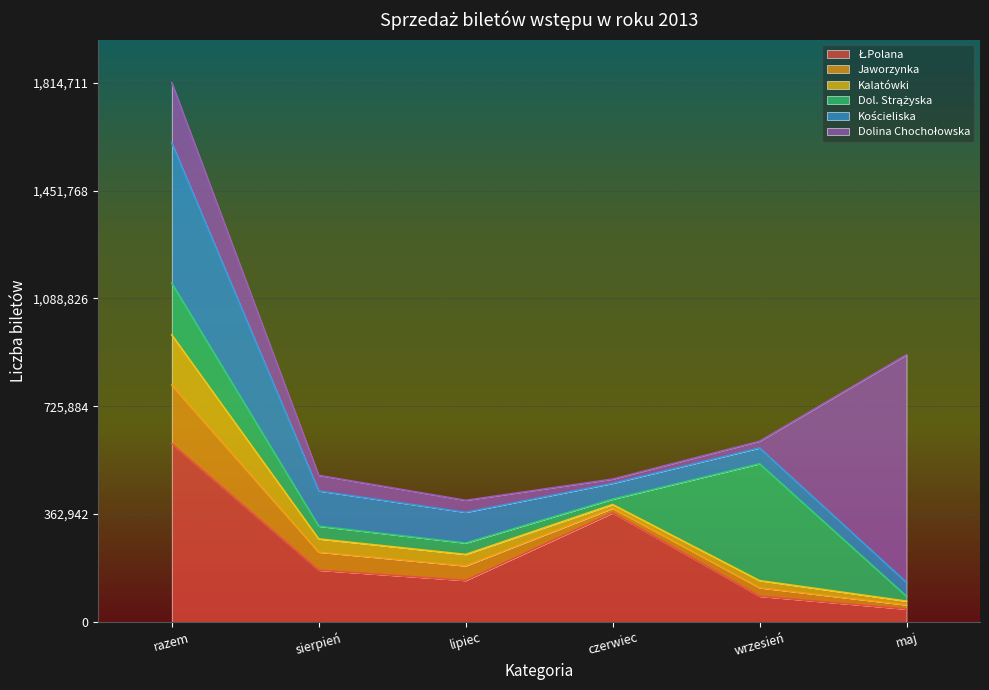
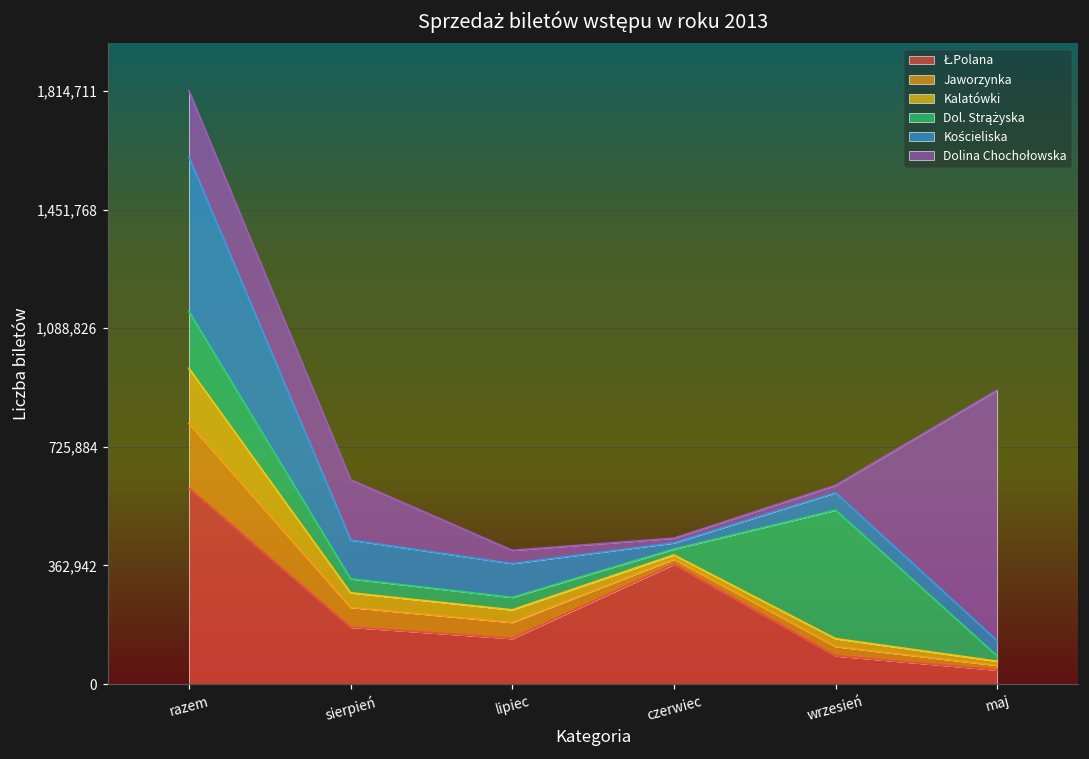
  {
    "Ł.Polana": {
      "razem": "600,000",
      "sierpień": "170,000",
      "lipiec": "140,000",
      "czerwiec": "370,000",
      "wrzesień": "90,000",
      "maj": "40,000"
    },
    "Dol. Strążyska": {
      "razem": "170,000",
      "sierpień": "40,000",
      "lipiec": "40,000",
      "czerwiec": "20,000",
      "wrzesień": "390,000",
      "maj": "20,000"
    },
    "Kościeliska": {
      "razem": "470,000",
      "sierpień": "120,000",
      "lipiec": "100,000",
-     "czerwiec": "50,000",
+     "czerwiec": "20,000",
      "wrzesień": "50,000",
      "maj": "50,000"
    },
    "Dolina Chochołowska": {
      "razem": "200,000",
-     "sierpień": "50,000",
+     "sierpień": "180,000",
      "lipiec": "40,000",
      "czerwiec": "10,000",
      "wrzesień": "20,000",
      "maj": "770,000"
    }
  }
